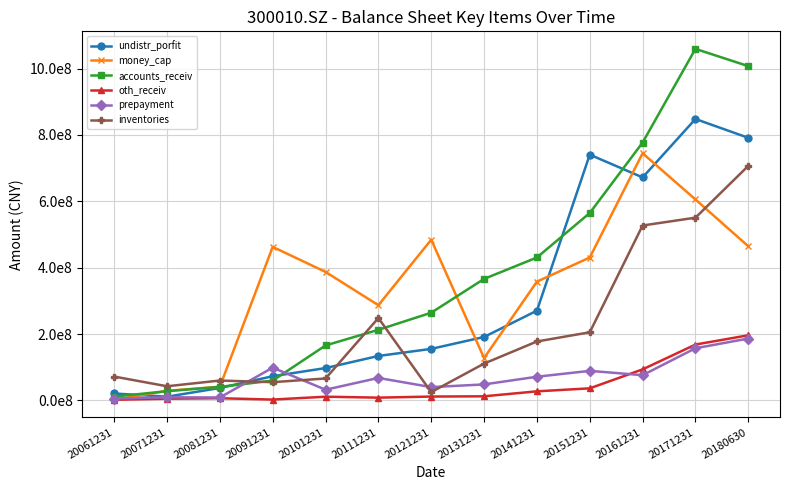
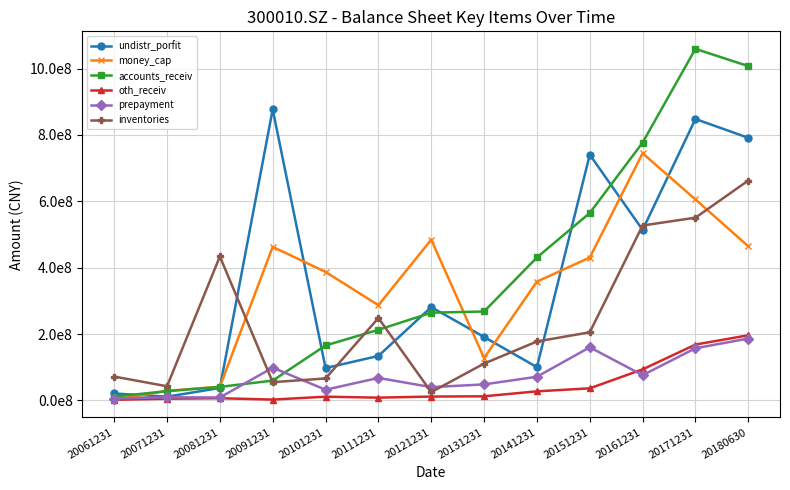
  {
    "undistr_porfit": {
      "20061231": 20000000,
-     "20091231": 70000000,
+     "20091231": 880000000,
      "20101231": 100000000,
      "20111231": 130000000,
-     "20121231": 160000000,
+     "20121231": 280000000,
      "20131231": 190000000,
-     "20141231": 270000000,
+     "20141231": 100000000,
      "20151231": 740000000,
-     "20161231": 670000000,
+     "20161231": 510000000,
      "20171231": 850000000,
      "20180630": 790000000
    },
    "money_cap": {
      "20091231": 460000000,
      "20101231": 390000000,
      "20111231": 290000000,
      "20121231": 480000000,
      "20131231": 130000000,
      "20141231": 360000000,
      "20151231": 430000000,
      "20161231": 740000000,
      "20171231": 610000000,
      "20180630": 460000000
    },
    "accounts_receiv": {
      "20101231": 170000000,
      "20111231": 210000000,
      "20121231": 260000000,
-     "20131231": 370000000,
+     "20131231": 270000000,
      "20141231": 430000000,
      "20151231": 560000000,
      "20161231": 780000000,
      "20171231": 1060000000,
      "20180630": 1010000000
    },
    "oth_receiv": {
      "20091231": 0,
      "20101231": 10000000,
      "20111231": 10000000,
      "20121231": 10000000,
      "20131231": 10000000,
      "20141231": 30000000,
      "20151231": 40000000,
      "20161231": 90000000,
      "20171231": 170000000,
      "20180630": 200000000
    },
    "prepayment": {
      "20091231": 100000000,
      "20101231": 30000000,
      "20111231": 70000000,
      "20121231": 40000000,
      "20131231": 50000000,
      "20141231": 70000000,
-     "20151231": 90000000,
+     "20151231": 160000000,
      "20161231": 80000000,
      "20171231": 160000000,
      "20180630": 190000000
    },
    "inventories": {
      "20061231": 70000000,
      "20071231": 40000000,
-     "20081231": 60000000,
+     "20081231": 430000000,
      "20101231": 70000000,
      "20111231": 250000000,
      "20121231": 20000000,
      "20131231": 110000000,
      "20141231": 180000000,
      "20151231": 210000000,
      "20161231": 530000000,
      "20171231": 550000000,
-     "20180630": 710000000
+     "20180630": 660000000
    }
  }
